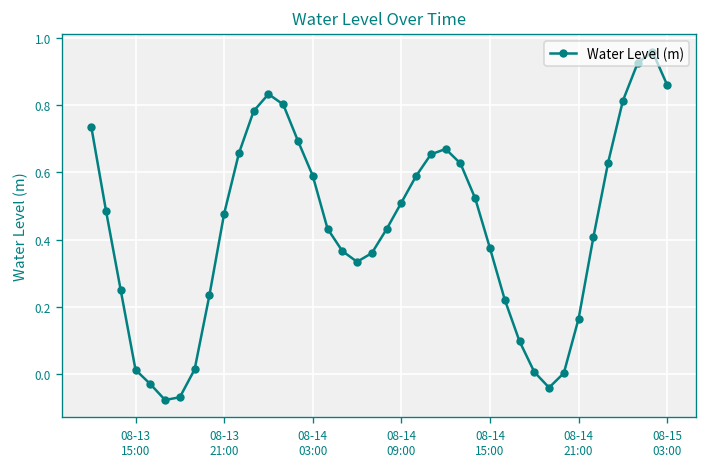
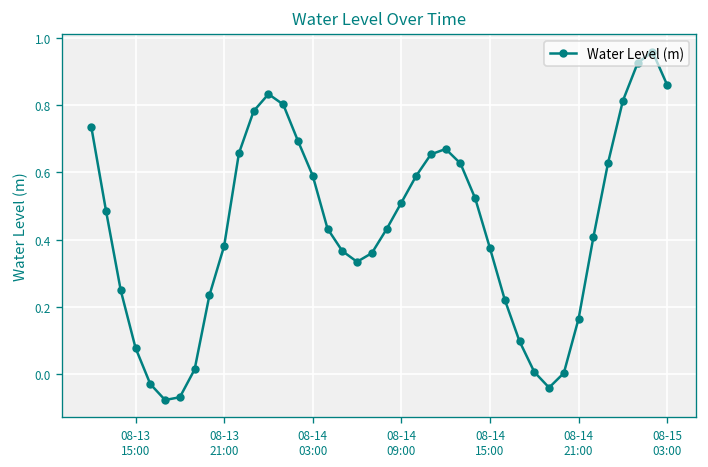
  {
-   "08-13 15:00": 0.01,
-   "08-13 21:00": 0.48,
+   "08-13 15:00": 0.08,
+   "08-13 21:00": 0.38,
    "08-14 03:00": 0.59,
    "08-14 09:00": 0.51,
    "08-14 15:00": 0.37,
    "08-14 21:00": 0.16,
    "08-15 03:00": 0.86
  }
